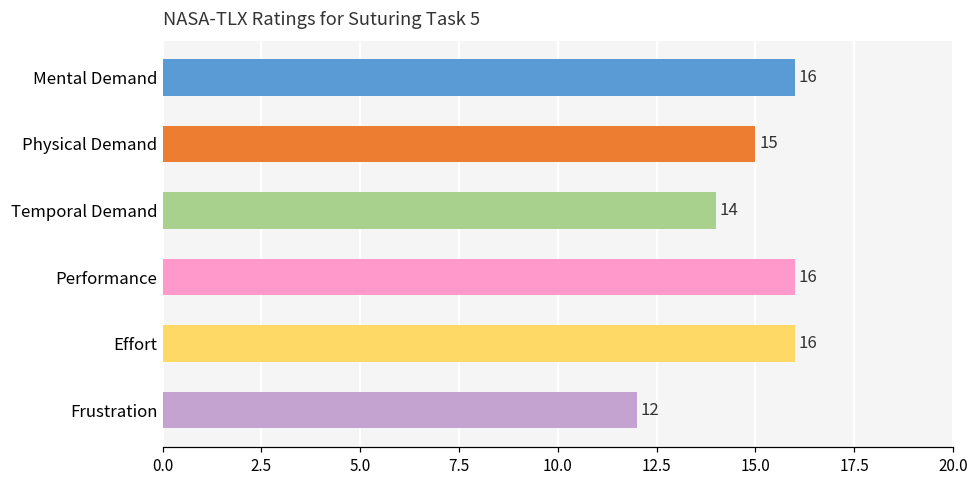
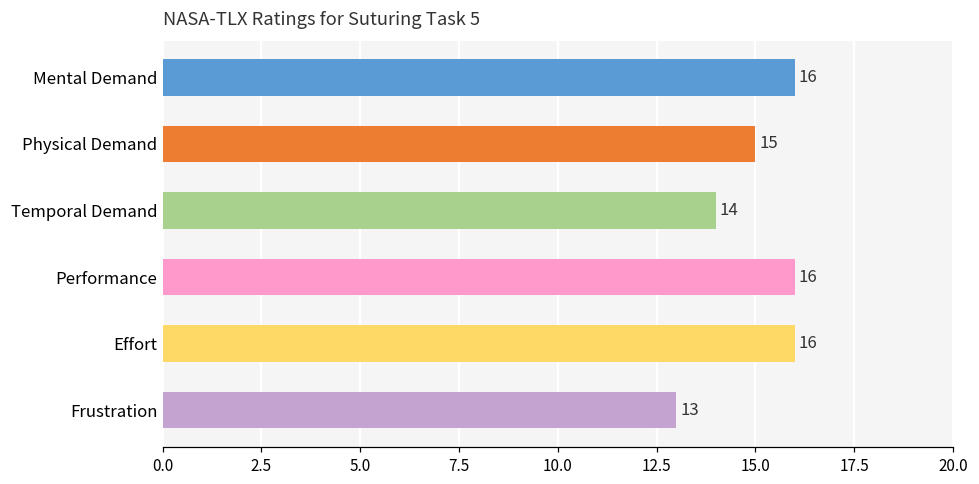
  {
    "Mental Demand": 16,
    "Physical Demand": 15,
    "Temporal Demand": 14,
    "Performance": 16,
    "Effort": 16,
-   "Frustration": 12
+   "Frustration": 13
  }
